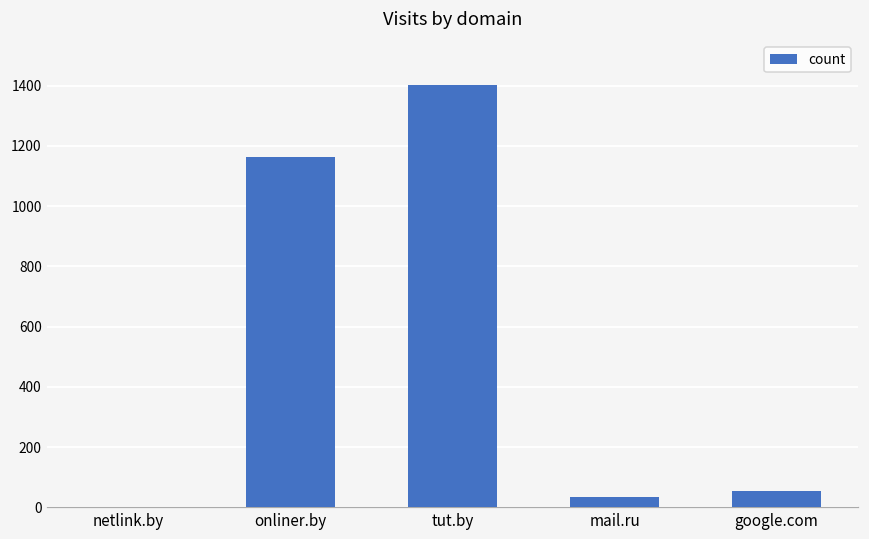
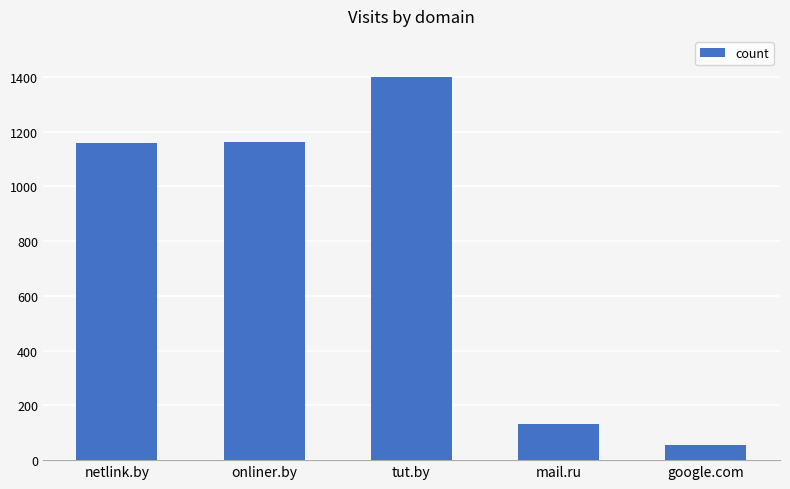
  {
-   "netlink.by": 0,
+   "netlink.by": 1160,
    "onliner.by": 1160,
    "tut.by": 1400,
-   "mail.ru": 30,
+   "mail.ru": 130,
    "google.com": 60
  }
